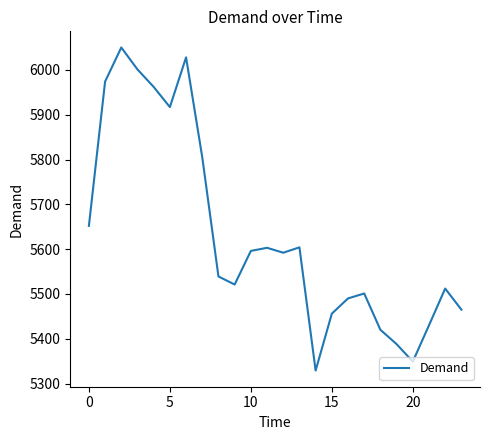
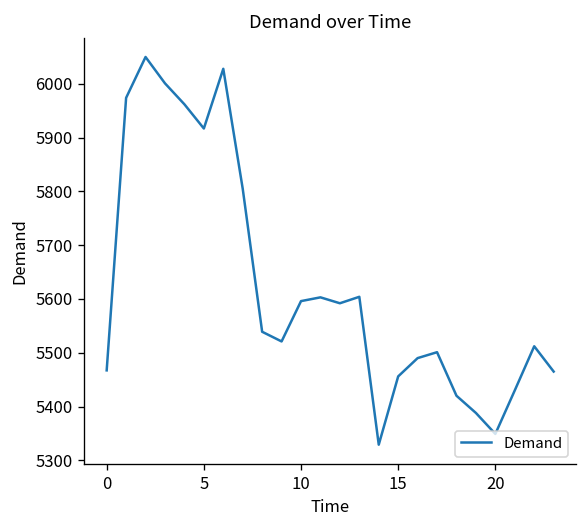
  {
-   "0": 5650,
+   "0": 5470,
    "5": 5920,
    "10": 5600,
    "15": 5460
  }
